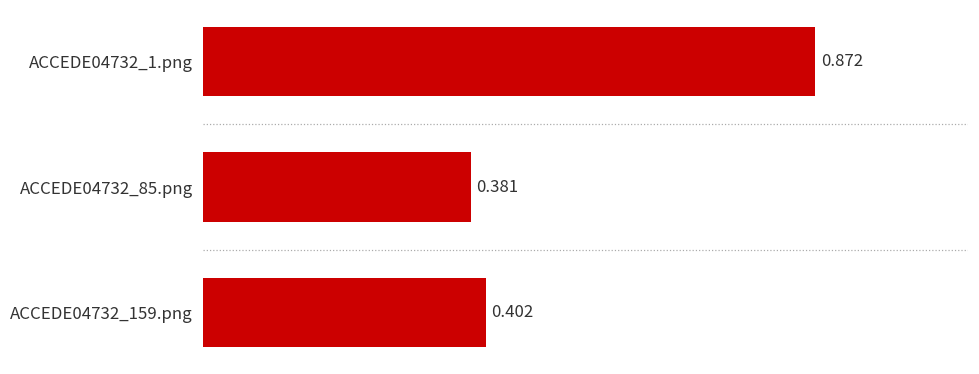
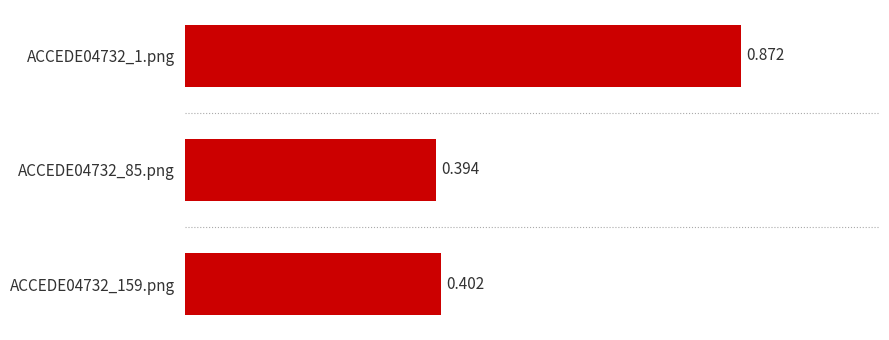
  {
    "ACCEDE04732_1.png": 0.872,
-   "ACCEDE04732_85.png": 0.381,
+   "ACCEDE04732_85.png": 0.394,
    "ACCEDE04732_159.png": 0.402
  }
